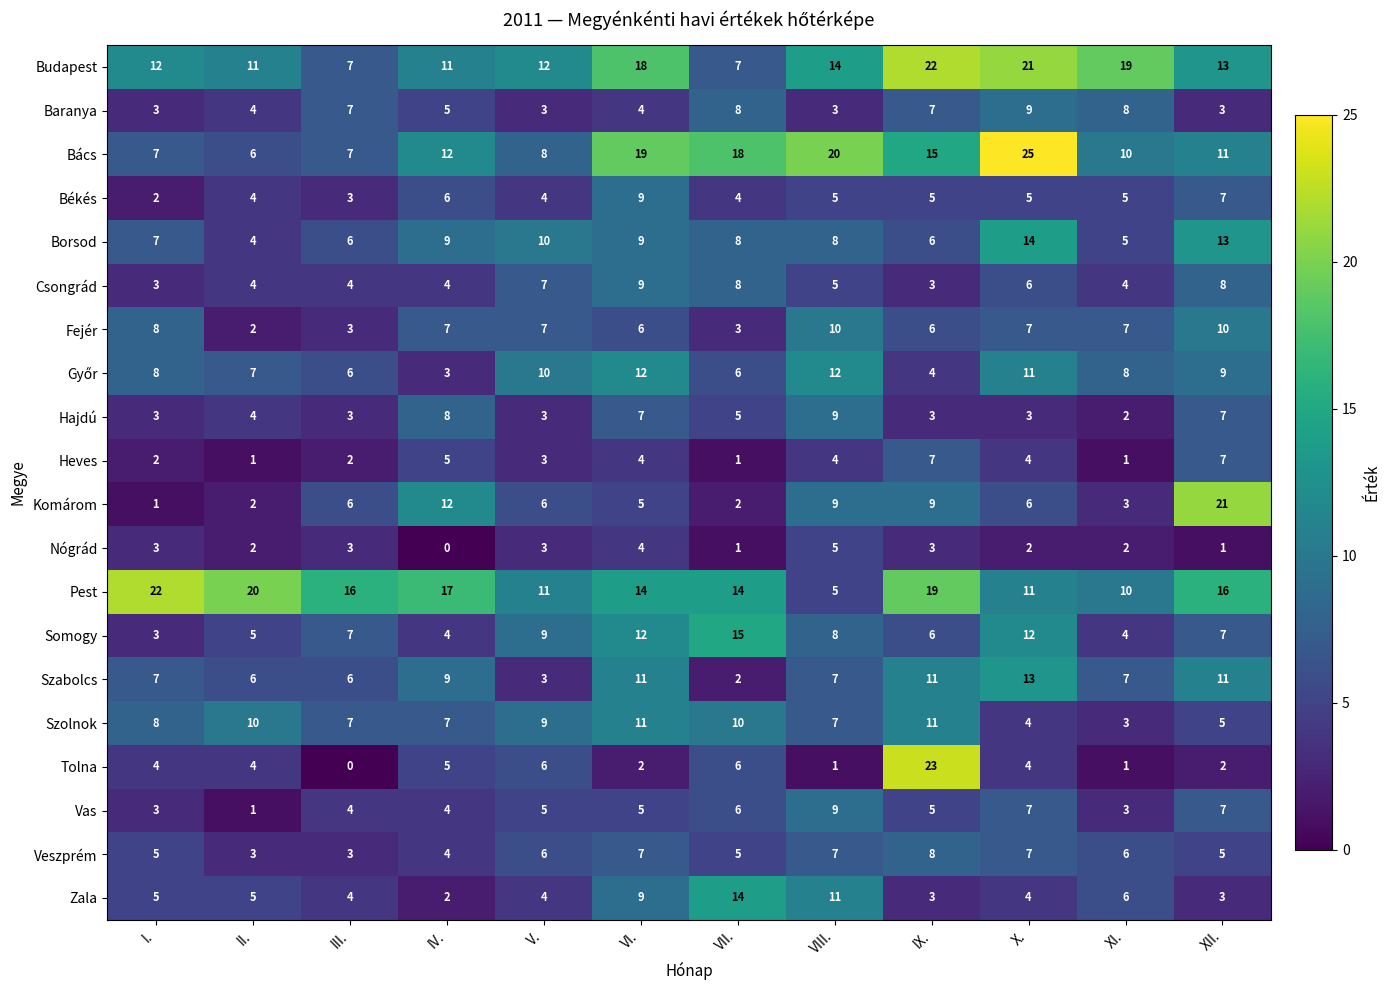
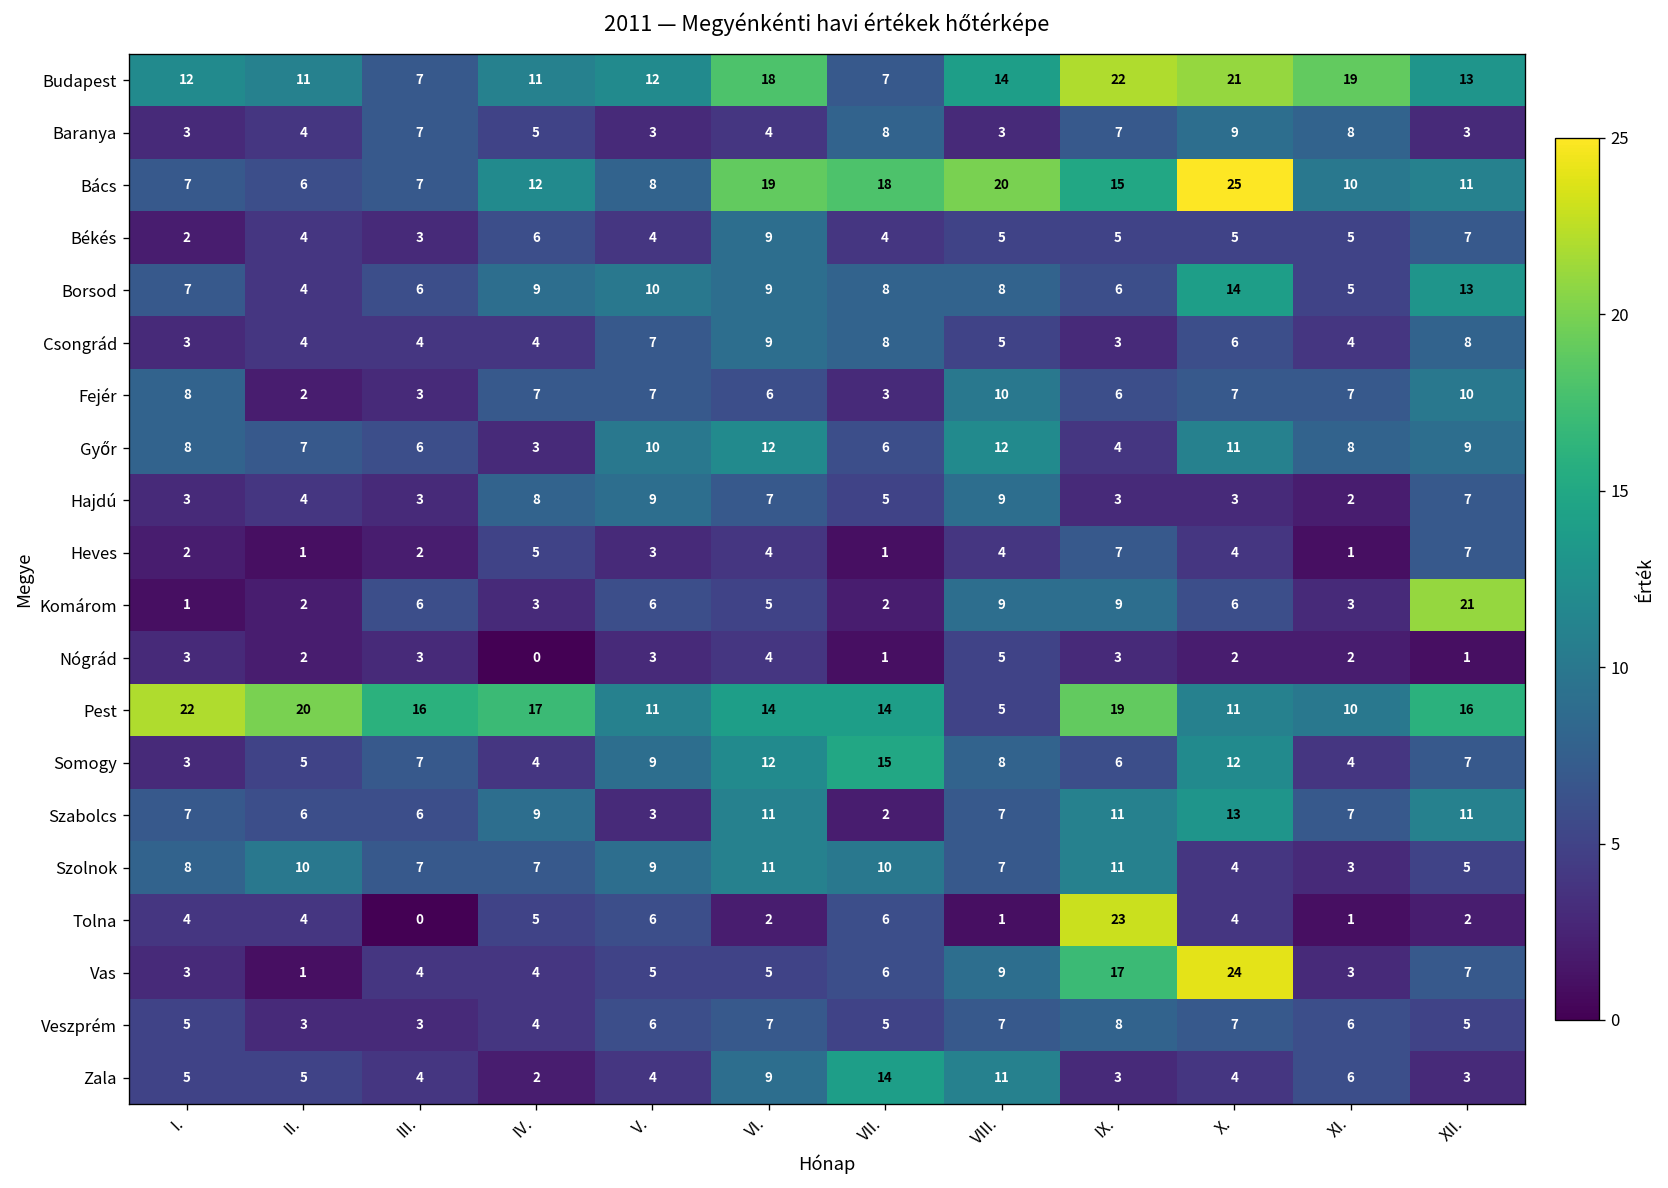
  {
    "Hajdú": {
      "I.": 3,
      "II.": 4,
      "III.": 3,
      "IV.": 8,
-     "V.": 3,
+     "V.": 9,
      "VI.": 7,
      "VII.": 5,
      "VIII.": 9,
      "IX.": 3,
      "X.": 3,
      "XI.": 2,
      "XII.": 7
    },
    "Komárom": {
      "I.": 1,
      "II.": 2,
      "III.": 6,
-     "IV.": 12,
+     "IV.": 3,
      "V.": 6,
      "VI.": 5,
      "VII.": 2,
      "VIII.": 9,
      "IX.": 9,
      "X.": 6,
      "XI.": 3,
      "XII.": 21
    },
    "Vas": {
      "I.": 3,
      "II.": 1,
      "III.": 4,
      "IV.": 4,
      "V.": 5,
      "VI.": 5,
      "VII.": 6,
      "VIII.": 9,
-     "IX.": 5,
-     "X.": 7,
+     "IX.": 17,
+     "X.": 24,
      "XI.": 3,
      "XII.": 7
    }
  }
